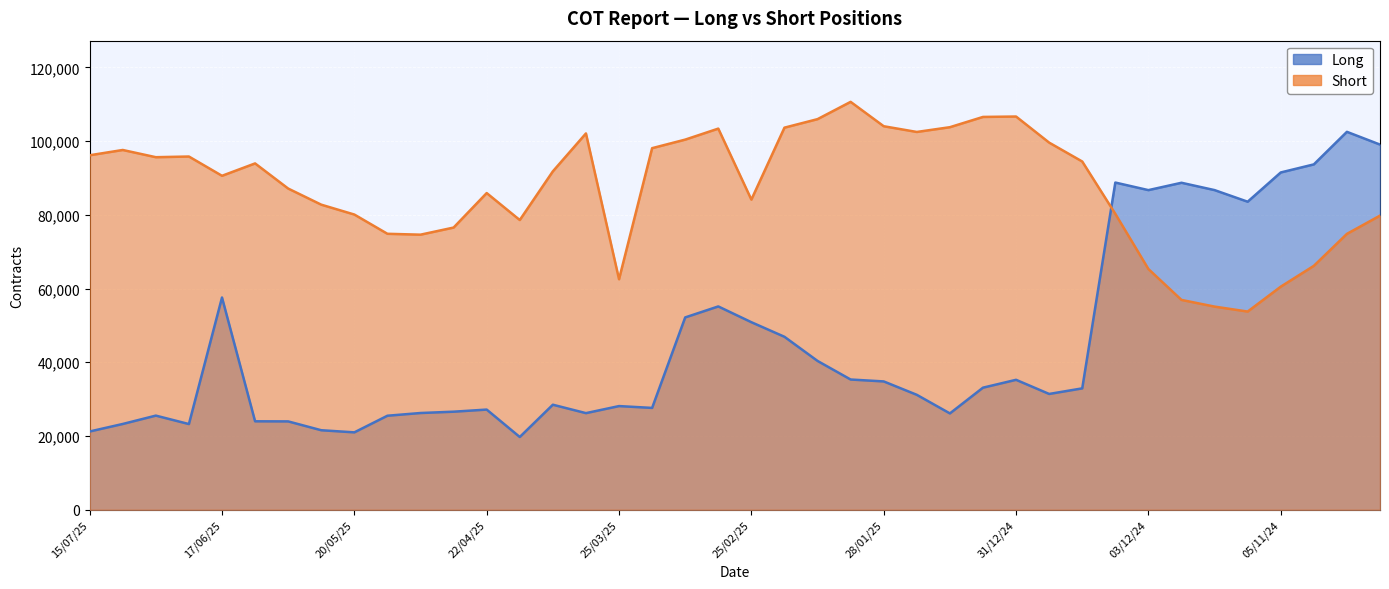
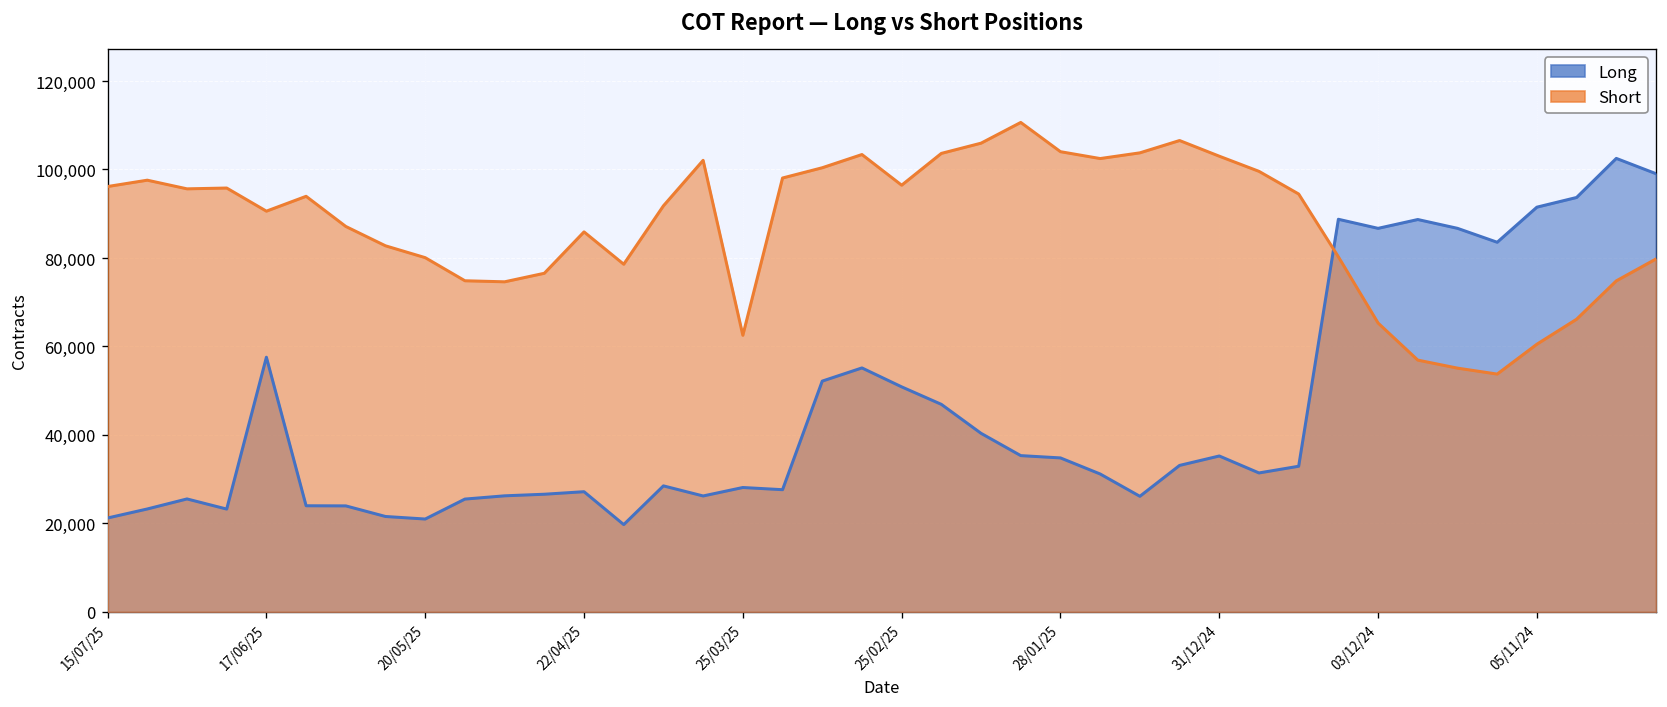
  {
    "Long": {
      "15/07/25": "21,000",
      "17/06/25": "58,000",
      "20/05/25": "21,000",
      "22/04/25": "27,000",
      "25/03/25": "28,000",
      "25/02/25": "51,000",
      "28/01/25": "35,000",
      "31/12/24": "35,000",
      "03/12/24": "87,000",
      "05/11/24": "91,000"
    },
    "Short": {
      "15/07/25": "96,000",
      "17/06/25": "91,000",
      "20/05/25": "80,000",
      "22/04/25": "86,000",
      "25/03/25": "63,000",
-     "25/02/25": "84,000",
+     "25/02/25": "96,000",
      "28/01/25": "104,000",
-     "31/12/24": "107,000",
+     "31/12/24": "103,000",
      "03/12/24": "65,000",
      "05/11/24": "61,000"
    }
  }
